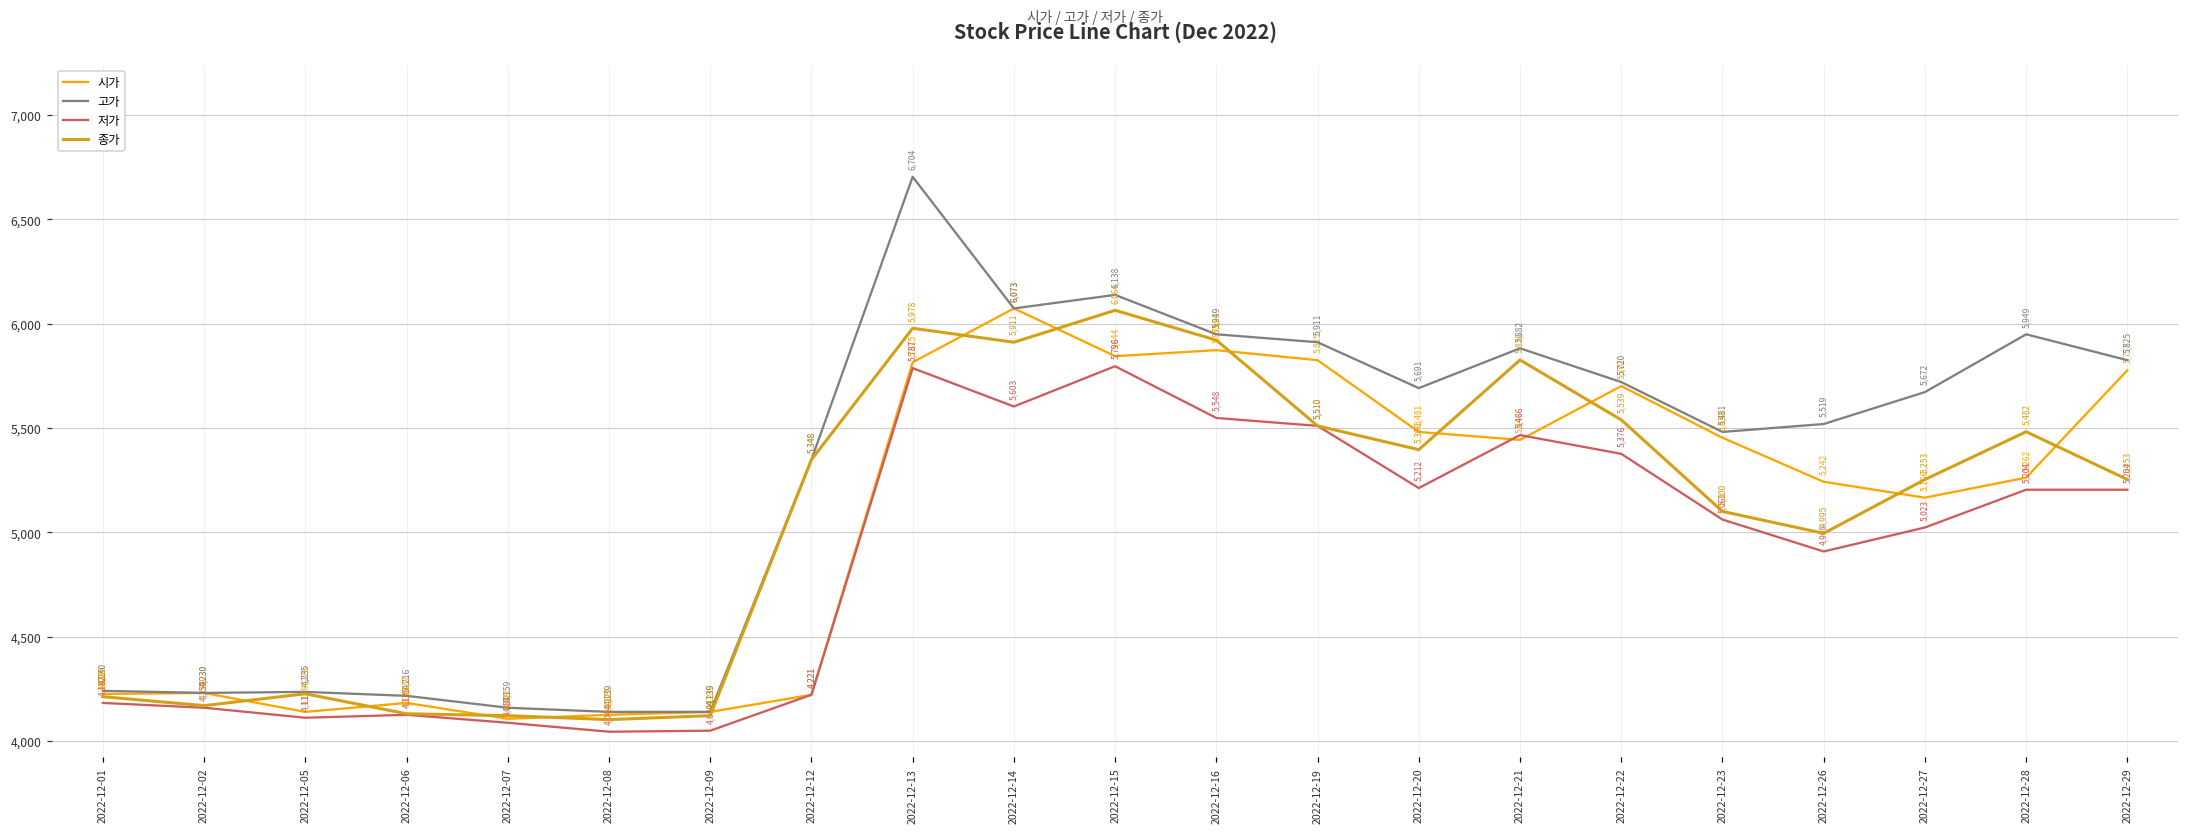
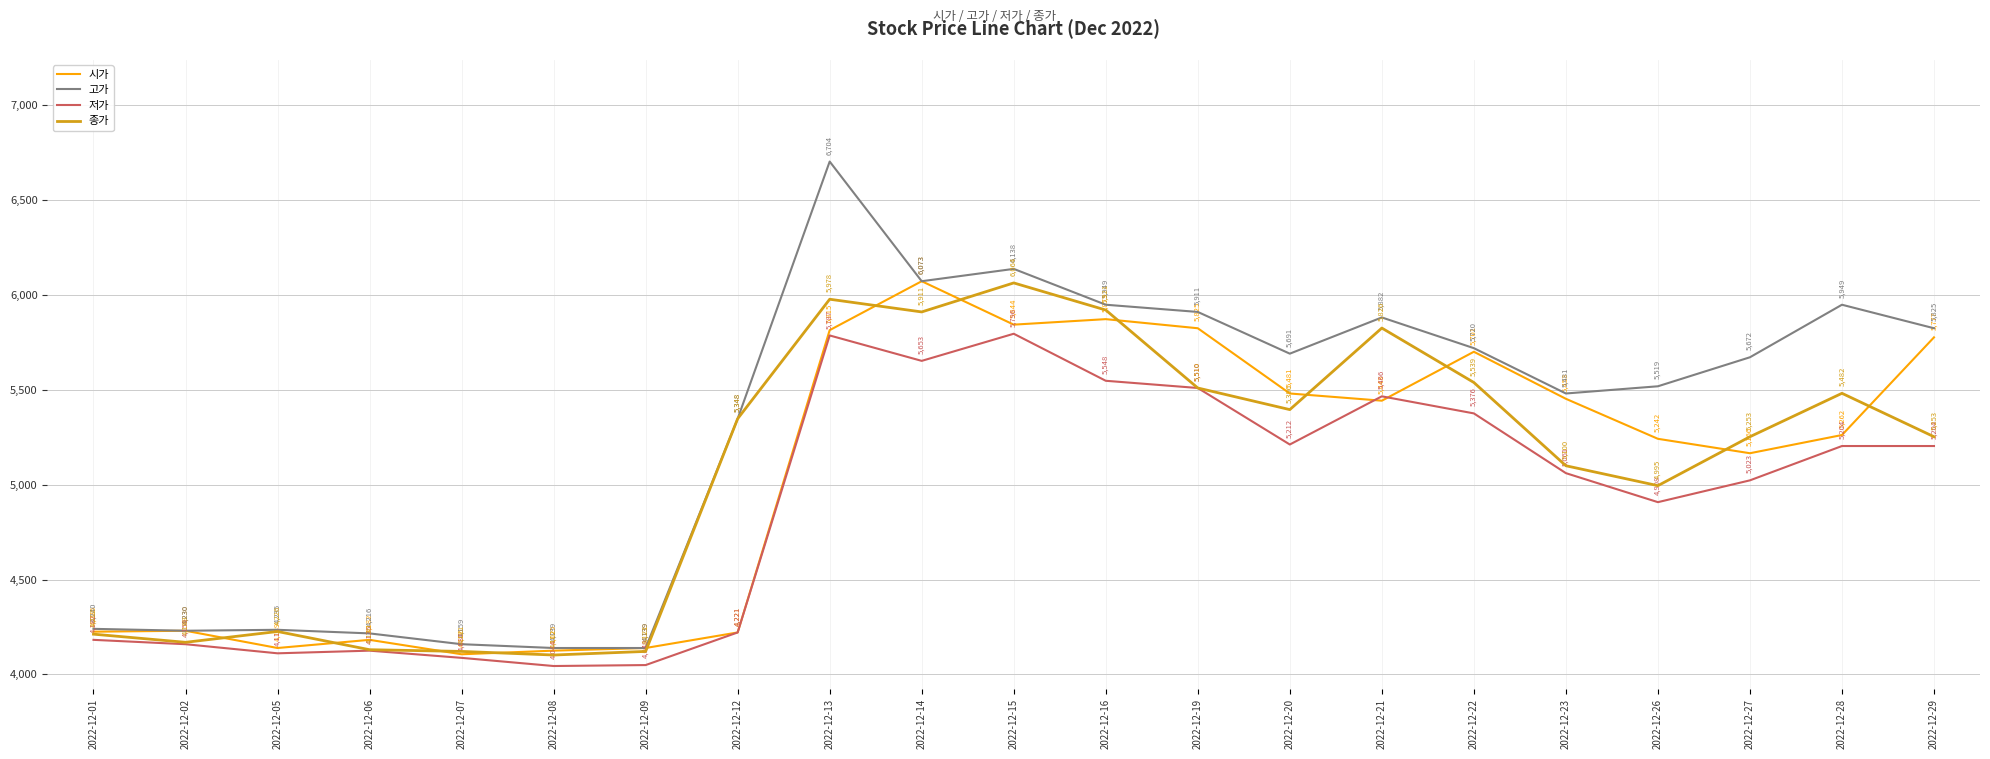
  {
    "고가": {
      "2022-12-13": "6,704",
      "2022-12-20": "5,691",
      "2022-12-26": "5,519",
      "2022-12-27": "5,672",
      "2022-12-28": "5,949"
    },
    "저가": {
-     "2022-12-14": "5,603",
+     "2022-12-14": "5,653",
      "2022-12-16": "5,548",
      "2022-12-20": "5,212",
      "2022-12-22": "5,376"
    }
  }
